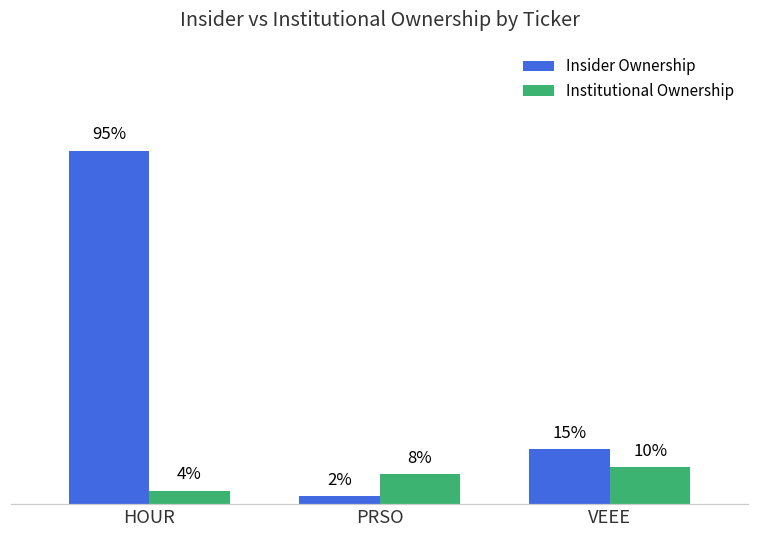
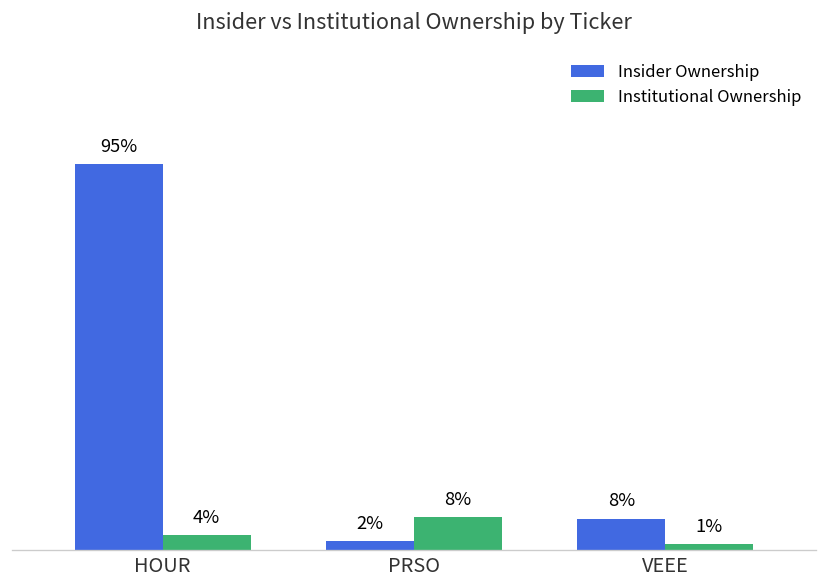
  {
    "Insider Ownership": {
      "HOUR": "95%",
      "PRSO": "2%",
-     "VEEE": "15%"
+     "VEEE": "8%"
    },
    "Institutional Ownership": {
      "HOUR": "4%",
      "PRSO": "8%",
-     "VEEE": "10%"
+     "VEEE": "1%"
    }
  }
